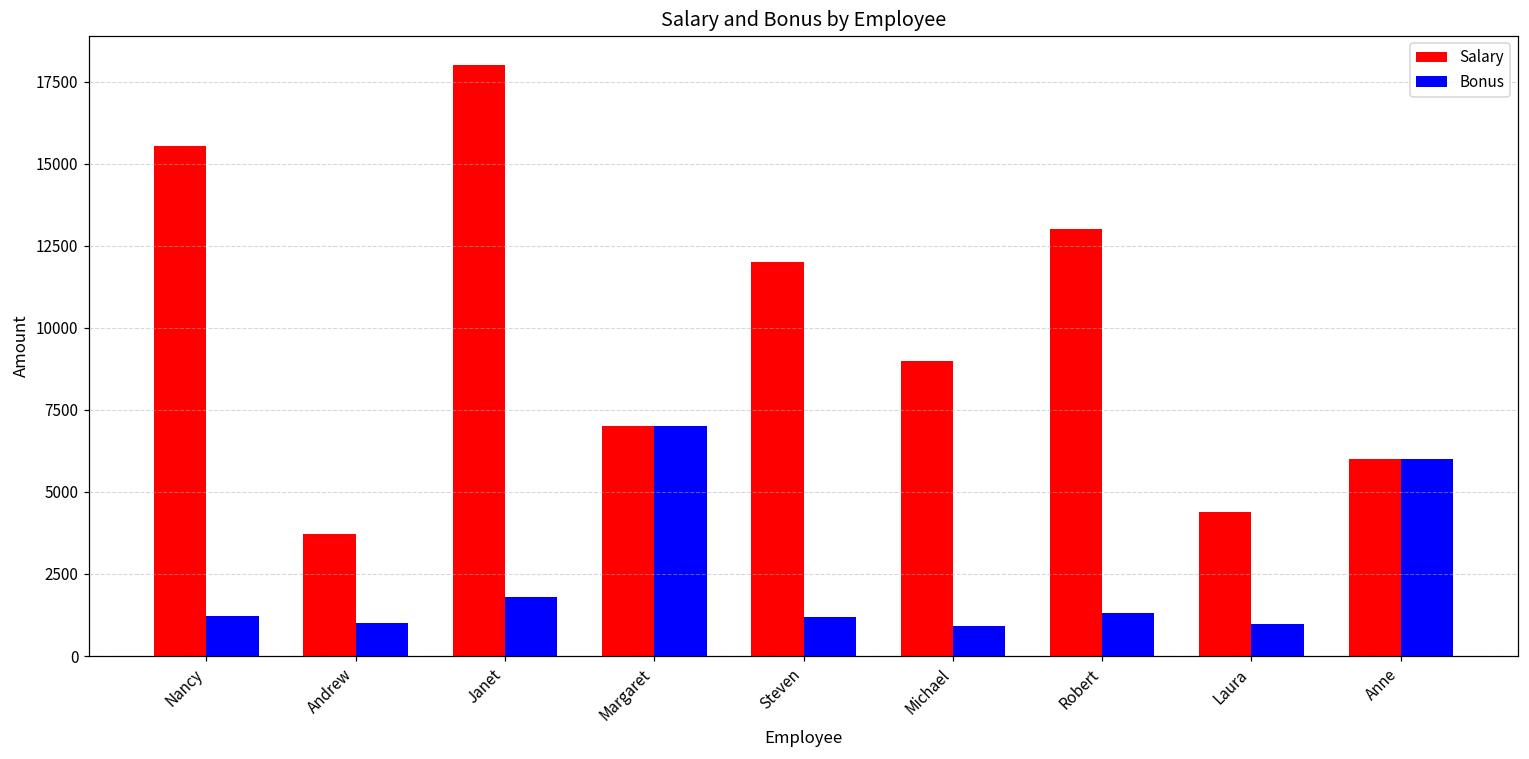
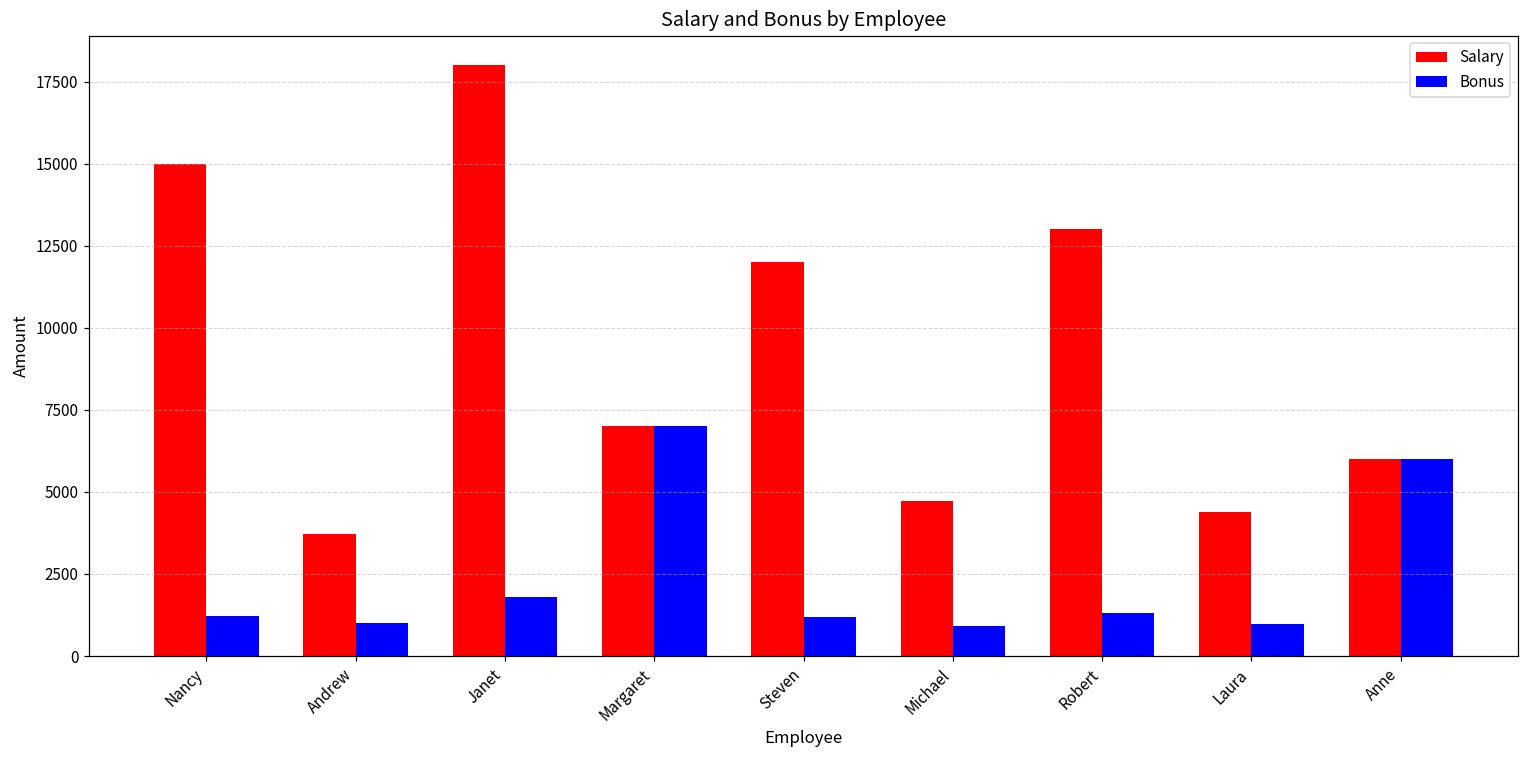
  {
    "Salary": {
-     "Nancy": 15500,
+     "Nancy": 15000,
      "Andrew": 3700,
      "Janet": 18000,
      "Margaret": 7000,
      "Steven": 12000,
-     "Michael": 9000,
+     "Michael": 4700,
      "Robert": 13000,
      "Laura": 4400,
      "Anne": 6000
    },
    "Bonus": {
      "Nancy": 1200,
      "Andrew": 1000,
      "Janet": 1800,
      "Margaret": 7000,
      "Steven": 1200,
      "Michael": 900,
      "Robert": 1300,
      "Laura": 1000,
      "Anne": 6000
    }
  }
